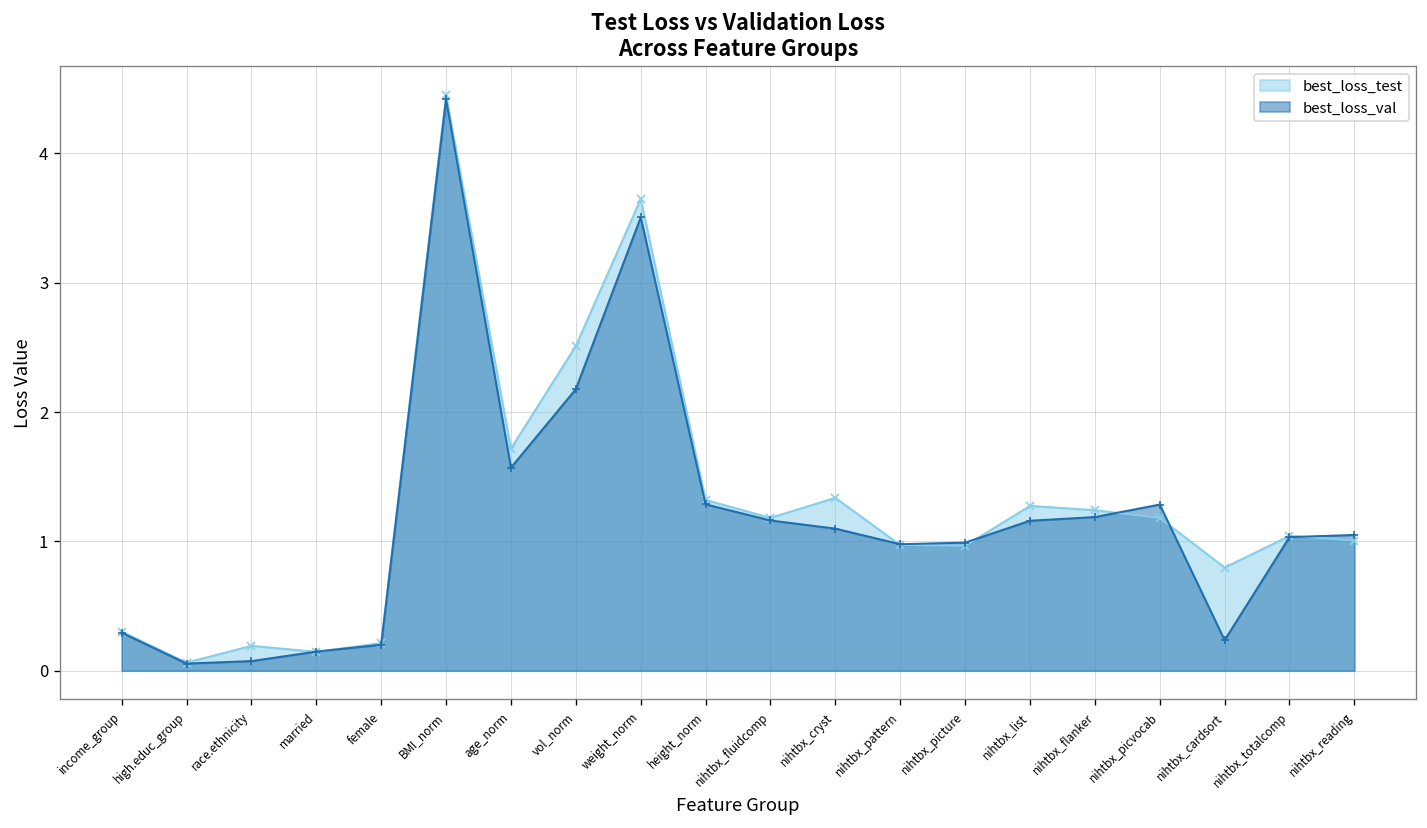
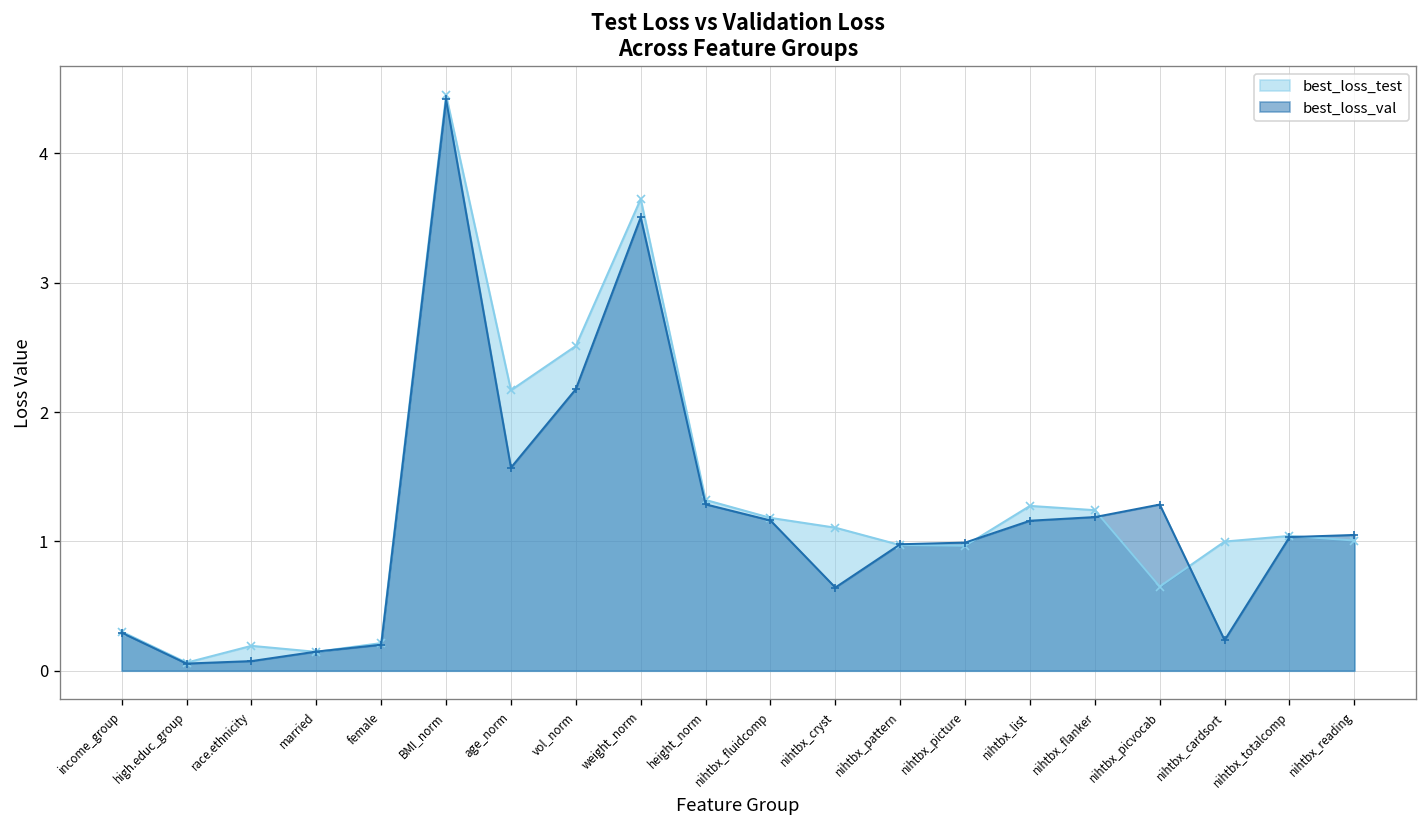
  {
    "best_loss_test": {
      "race.ethnicity": 0.19,
      "BMI_norm": 4.45,
-     "age_norm": 1.72,
+     "age_norm": 2.17,
      "vol_norm": 2.51,
      "weight_norm": 3.65,
      "height_norm": 1.32,
-     "nihtbx_cryst": 1.34,
+     "nihtbx_cryst": 1.11,
      "nihtbx_picture": 0.97,
      "nihtbx_list": 1.27,
      "nihtbx_flanker": 1.24,
-     "nihtbx_picvocab": 1.18,
-     "nihtbx_cardsort": 0.80,
+     "nihtbx_picvocab": 0.65,
+     "nihtbx_cardsort": 1.00,
      "nihtbx_reading": 1.01
    },
    "best_loss_val": {
      "race.ethnicity": 0.07,
      "BMI_norm": 4.42,
      "age_norm": 1.57,
      "vol_norm": 2.18,
      "weight_norm": 3.50,
      "height_norm": 1.29,
-     "nihtbx_cryst": 1.10,
+     "nihtbx_cryst": 0.64,
      "nihtbx_picture": 0.99,
      "nihtbx_list": 1.16,
      "nihtbx_flanker": 1.19,
      "nihtbx_picvocab": 1.28,
      "nihtbx_cardsort": 0.24,
      "nihtbx_reading": 1.05
    }
  }
